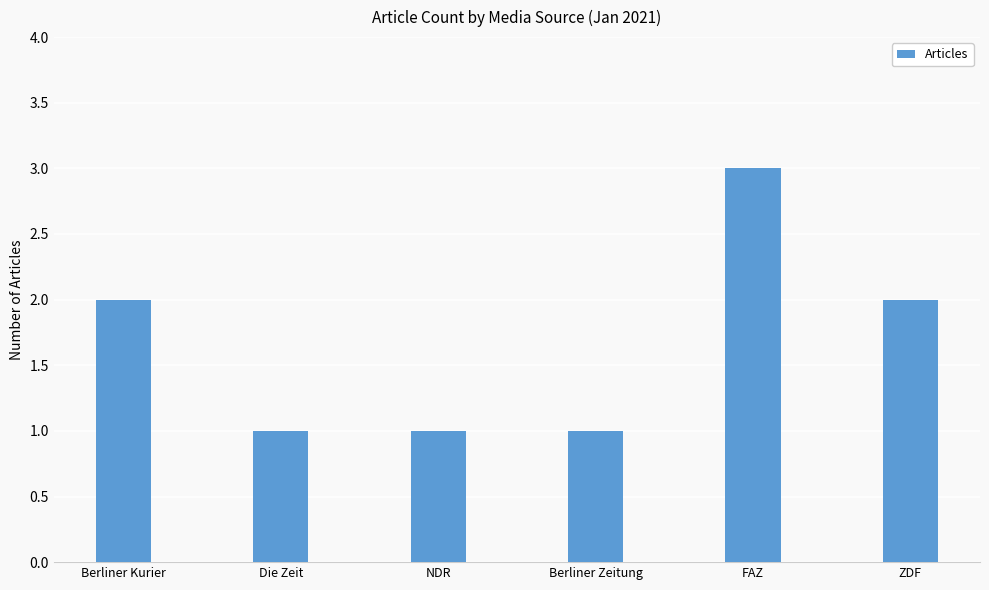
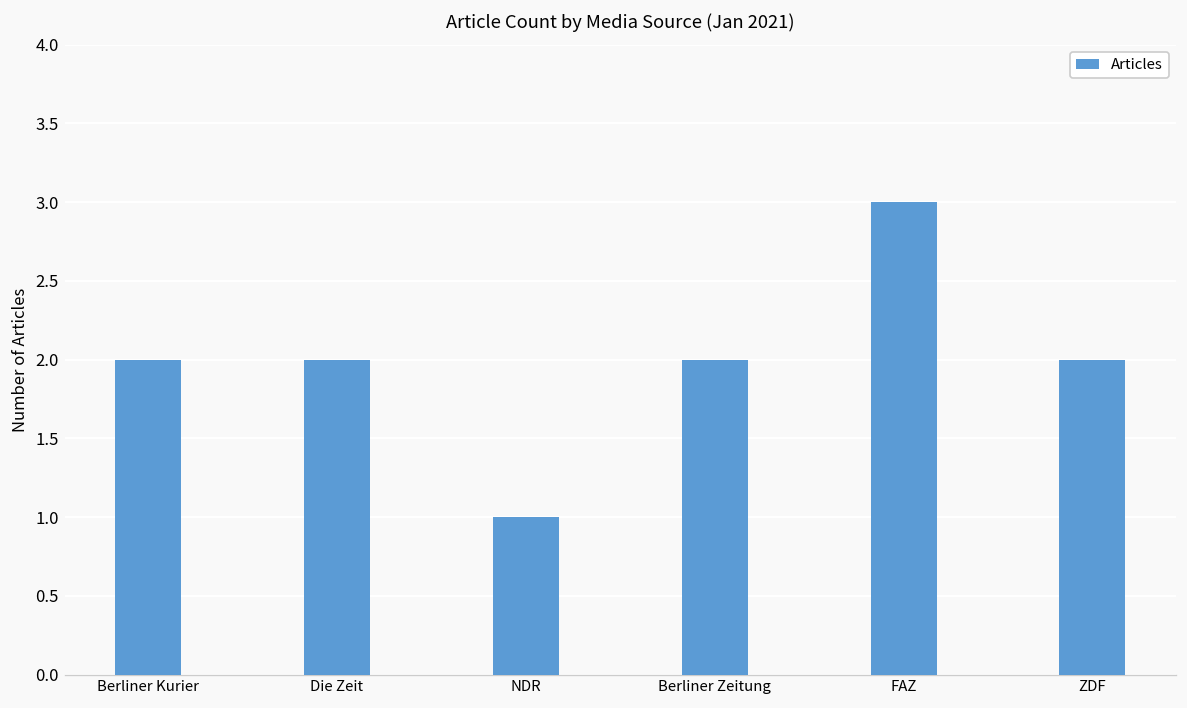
  {
    "Berliner Kurier": 2,
-   "Die Zeit": 1,
+   "Die Zeit": 2,
    "NDR": 1,
-   "Berliner Zeitung": 1,
+   "Berliner Zeitung": 2,
    "FAZ": 3,
    "ZDF": 2
  }
